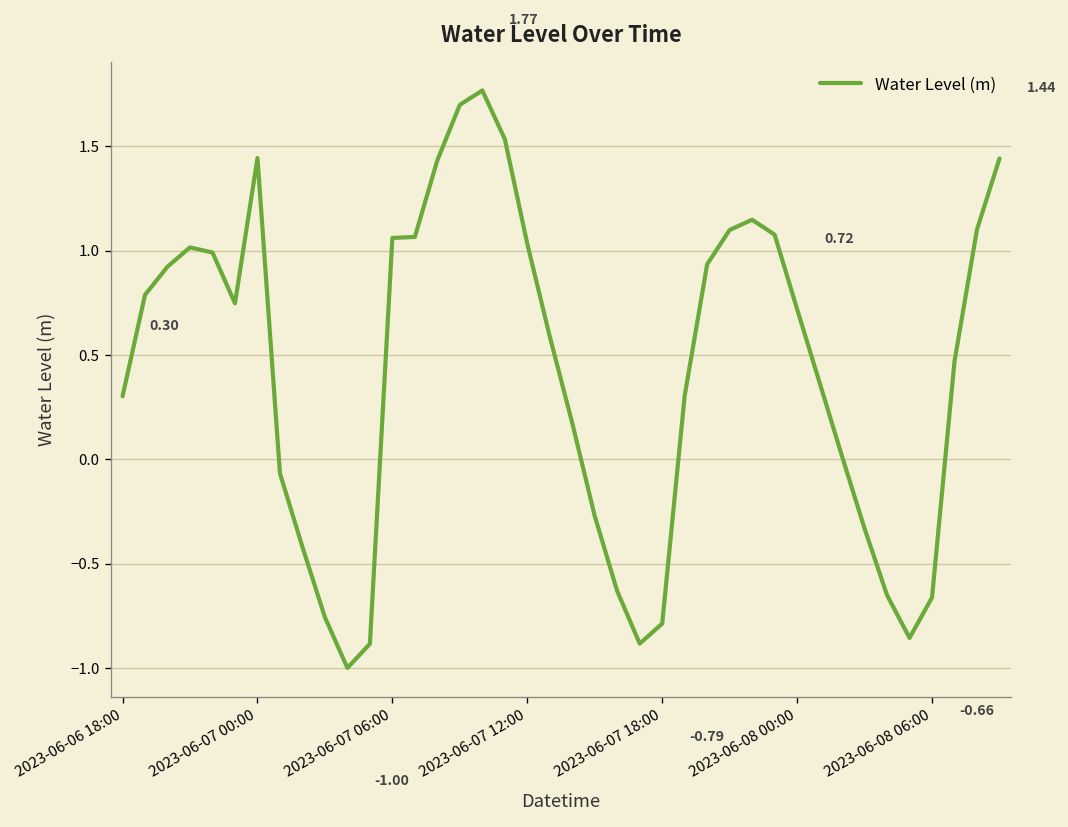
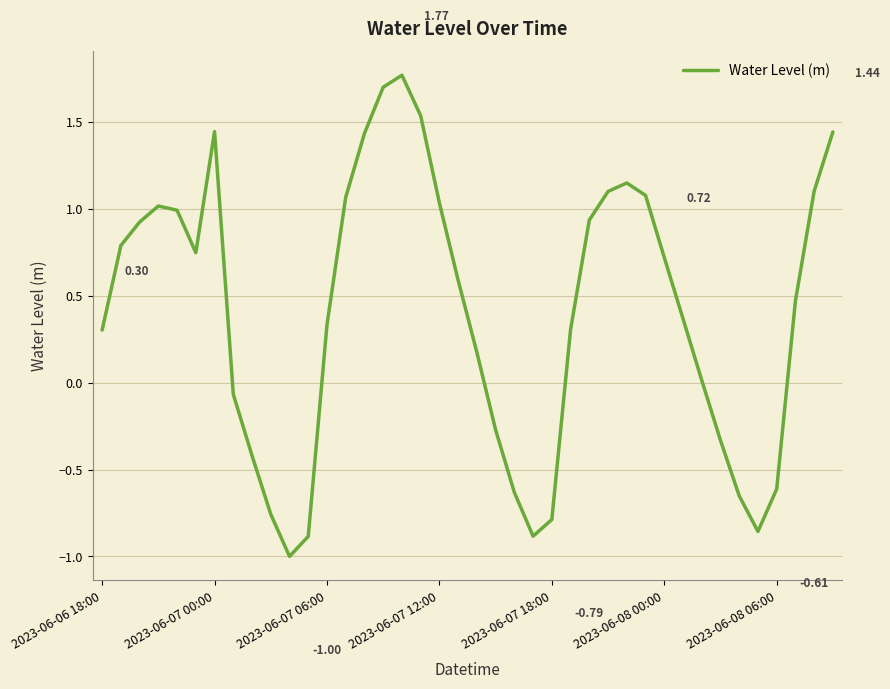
  {
-   "2023-06-07 06:00": 1.06,
-   "2023-06-08 06:00": -0.66
+   "2023-06-07 06:00": 0.33,
+   "2023-06-08 06:00": -0.61
  }
